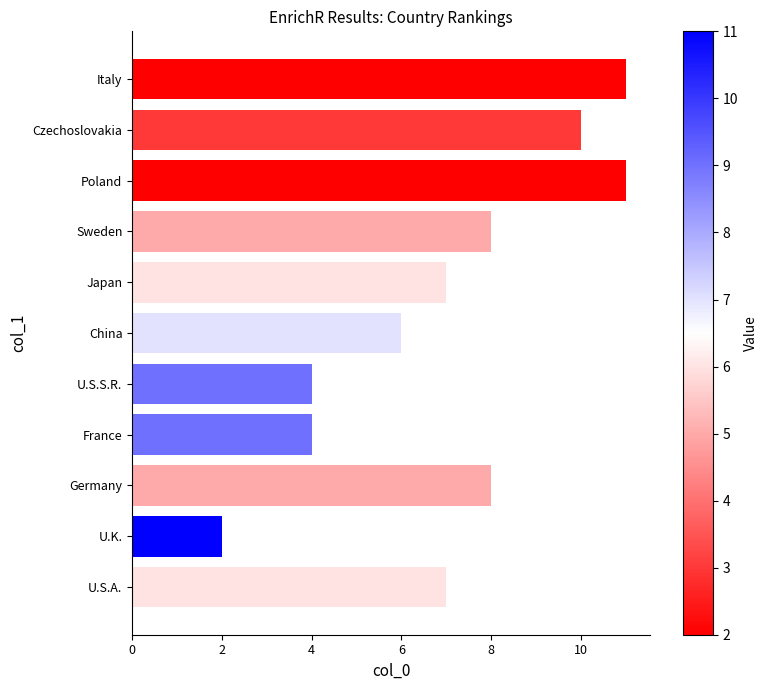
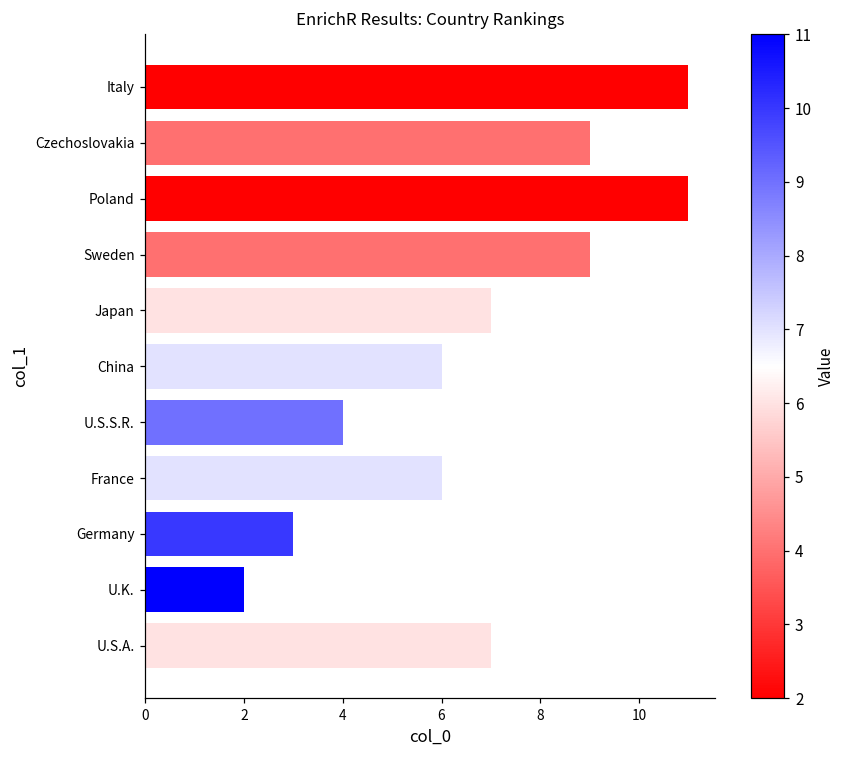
  {
    "Italy": 11,
-   "Czechoslovakia": 10,
+   "Czechoslovakia": 9,
    "Poland": 11,
-   "Sweden": 8,
+   "Sweden": 9,
    "Japan": 7,
    "China": 6,
    "U.S.S.R.": 4,
-   "France": 4,
-   "Germany": 8,
+   "France": 6,
+   "Germany": 3,
    "U.K.": 2,
    "U.S.A.": 7
  }
